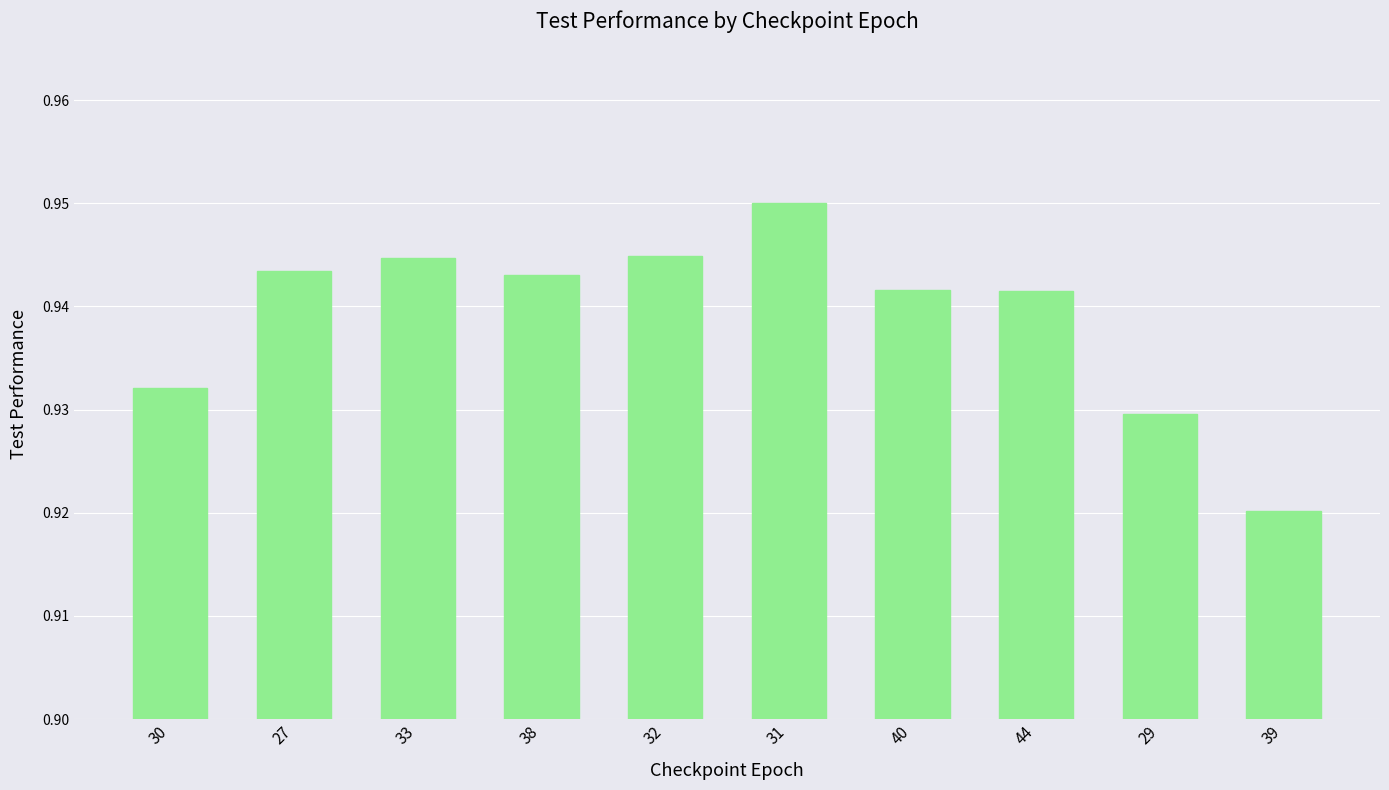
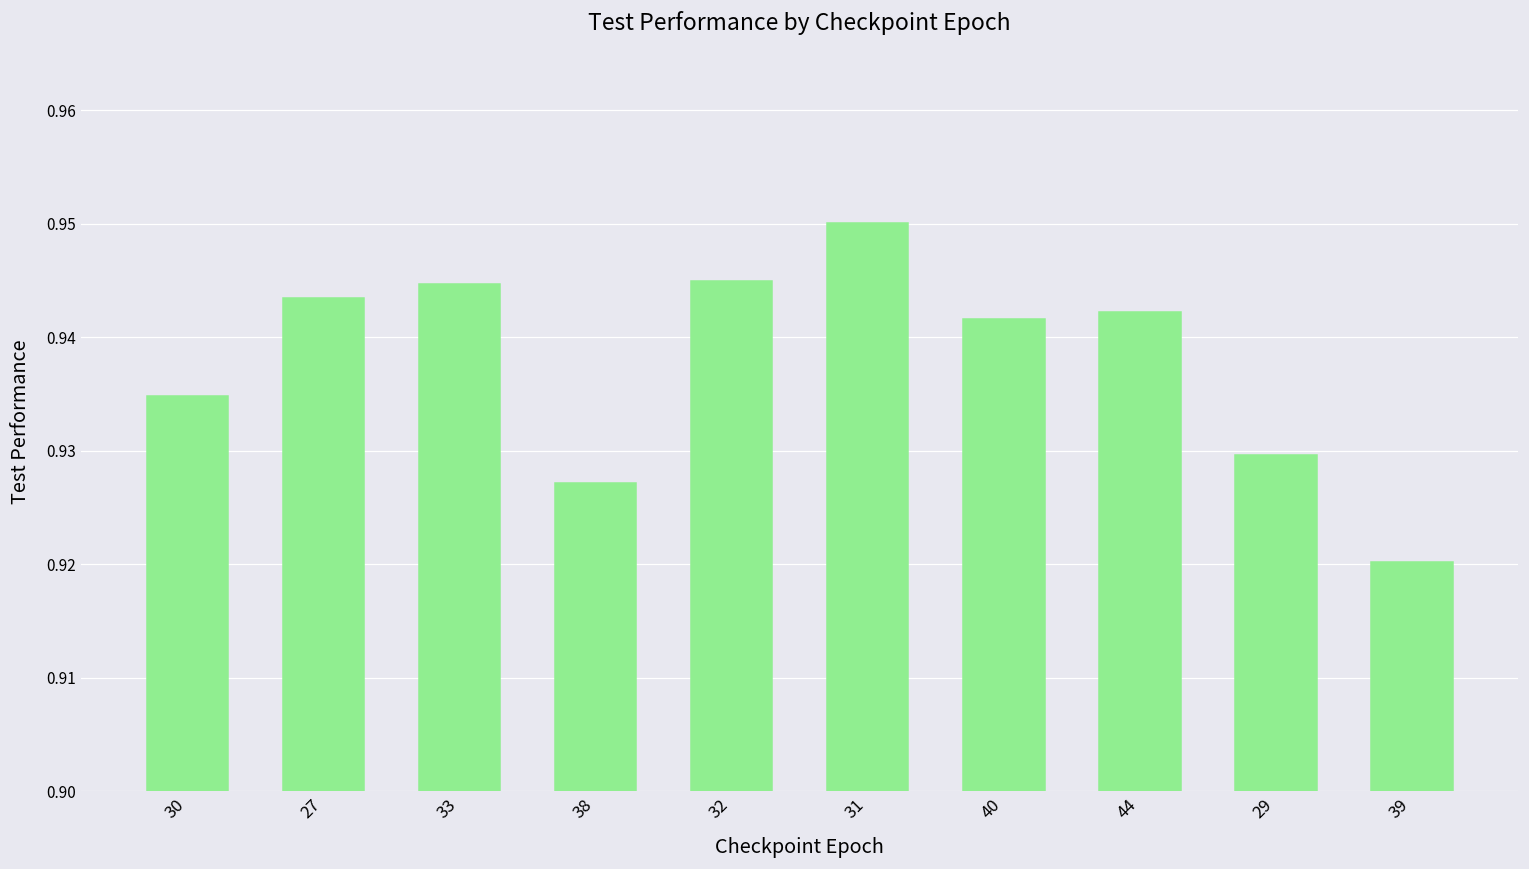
  {
-   "30": 0.9321,
+   "30": 0.9348,
    "27": 0.9434,
    "33": 0.9447,
-   "38": 0.9430,
+   "38": 0.9271,
    "32": 0.9449,
    "31": 0.9501,
    "40": 0.9416,
-   "44": 0.9415,
+   "44": 0.9422,
    "29": 0.9296,
    "39": 0.9202
  }
